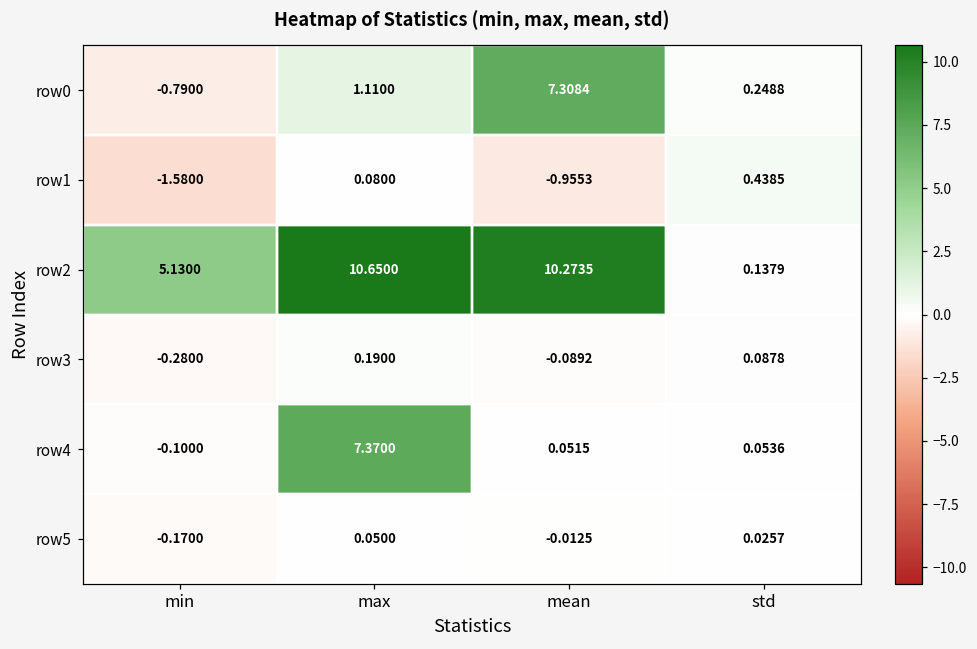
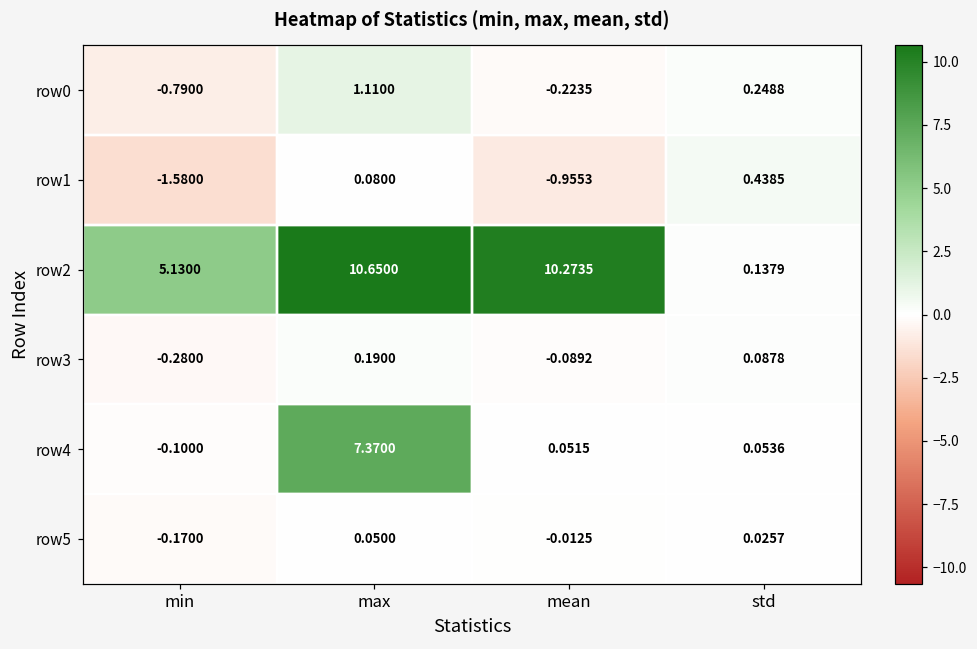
  {
    "row0": {
      "min": -0.7900,
      "max": 1.1100,
-     "mean": 7.3084,
+     "mean": -0.2235,
      "std": 0.2488
    },
    "row1": {
      "min": -1.5800,
      "max": 0.0800,
      "mean": -0.9553,
      "std": 0.4385
    },
    "row2": {
      "min": 5.1300,
      "max": 10.6500,
      "mean": 10.2735,
      "std": 0.1379
    },
    "row3": {
      "min": -0.2800,
      "max": 0.1900,
      "mean": -0.0892,
      "std": 0.0878
    },
    "row4": {
      "min": -0.1000,
      "max": 7.3700,
      "mean": 0.0515,
      "std": 0.0536
    },
    "row5": {
      "min": -0.1700,
      "max": 0.0500,
      "mean": -0.0125,
      "std": 0.0257
    }
  }
